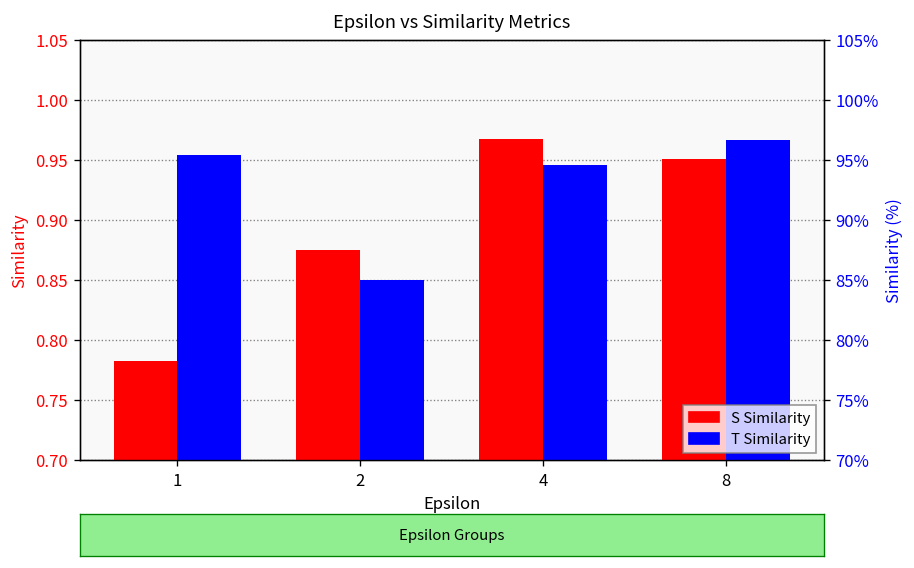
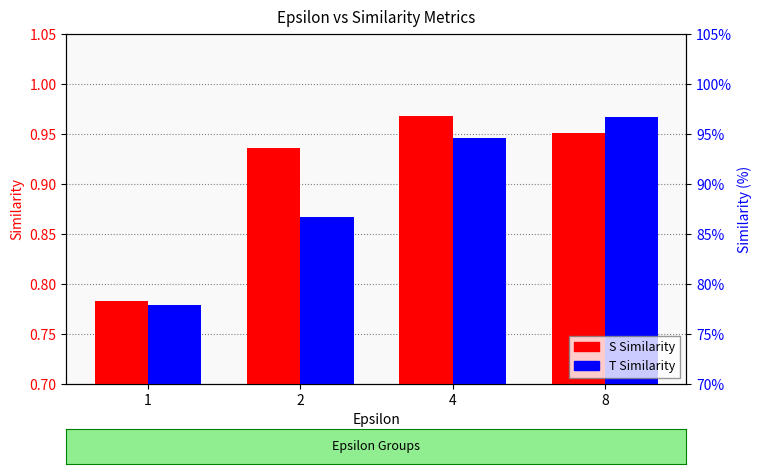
  {
    "S Similarity": {
      "1": 0.78,
-     "2": 0.88,
+     "2": 0.94,
      "4": 0.97,
      "8": 0.95
    },
    "T Similarity": {
-     "1": 0.95,
-     "2": 0.85,
+     "1": 0.78,
+     "2": 0.87,
      "4": 0.95,
      "8": 0.97
    }
  }
